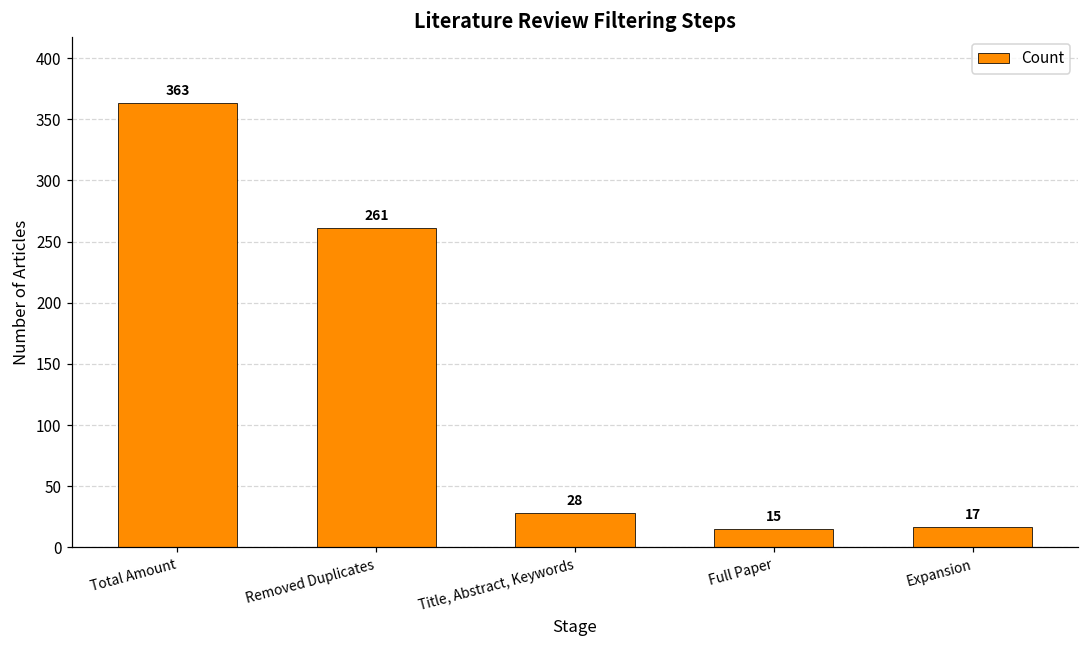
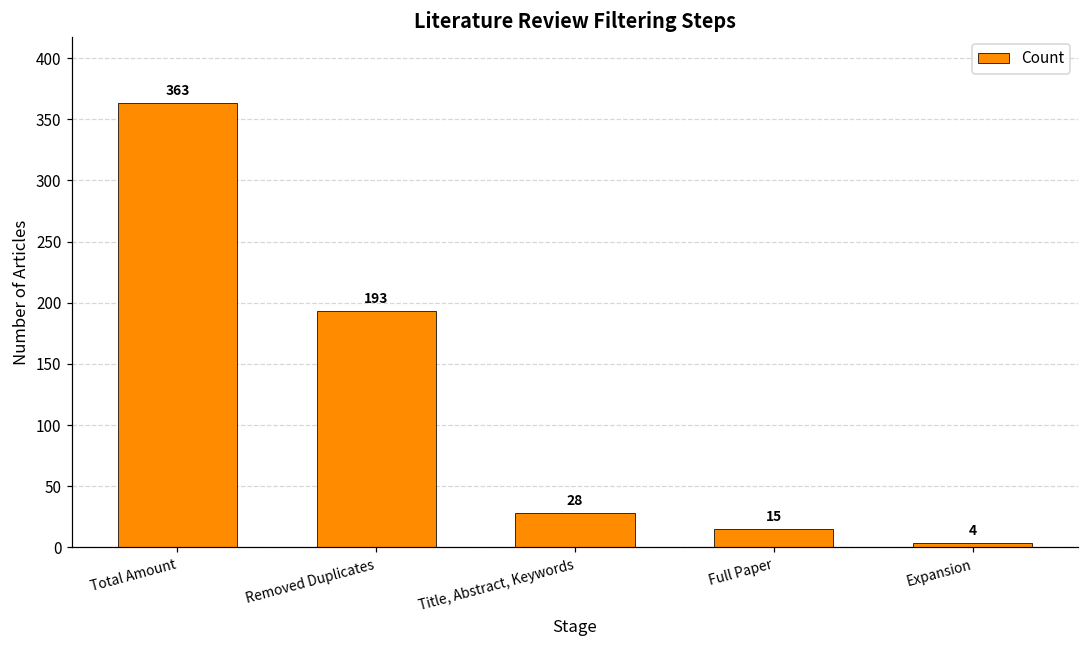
  {
    "Total Amount": 363,
-   "Removed Duplicates": 261,
+   "Removed Duplicates": 193,
    "Title, Abstract, Keywords": 28,
    "Full Paper": 15,
-   "Expansion": 17
+   "Expansion": 4
  }
